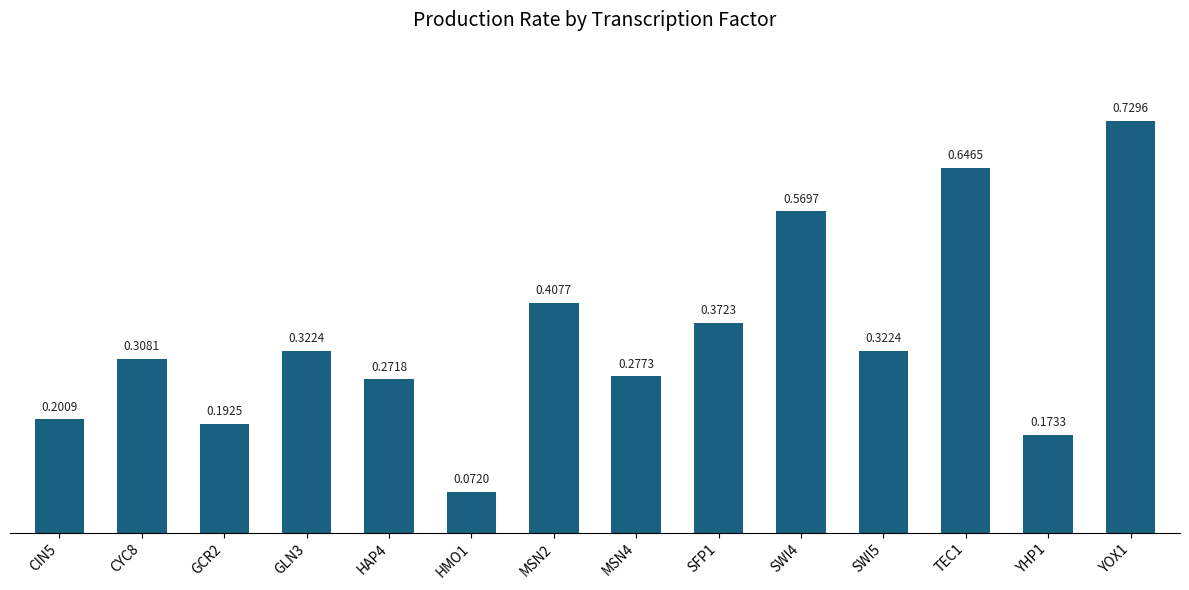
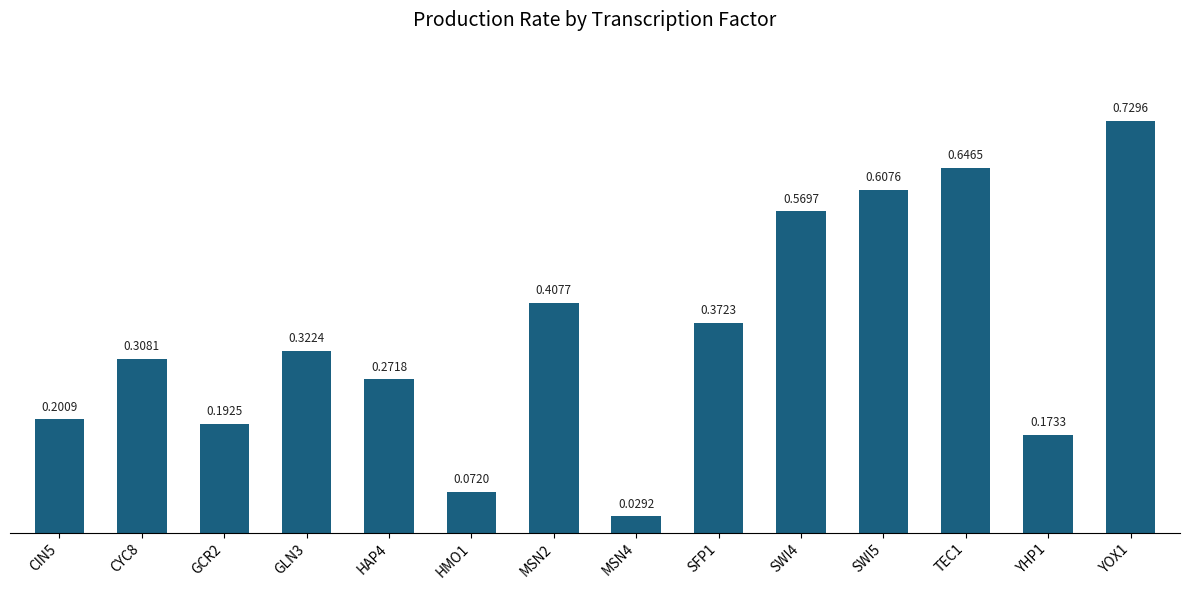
  {
    "CIN5": 0.2009,
    "CYC8": 0.3081,
    "GCR2": 0.1925,
    "GLN3": 0.3224,
    "HAP4": 0.2718,
    "HMO1": 0.0720,
    "MSN2": 0.4077,
-   "MSN4": 0.2773,
+   "MSN4": 0.0292,
    "SFP1": 0.3723,
    "SWI4": 0.5697,
-   "SWI5": 0.3224,
+   "SWI5": 0.6076,
    "TEC1": 0.6465,
    "YHP1": 0.1733,
    "YOX1": 0.7296
  }
